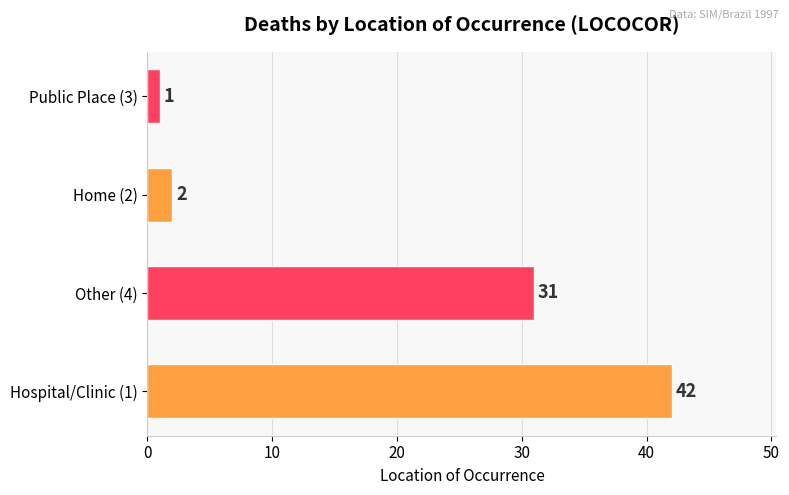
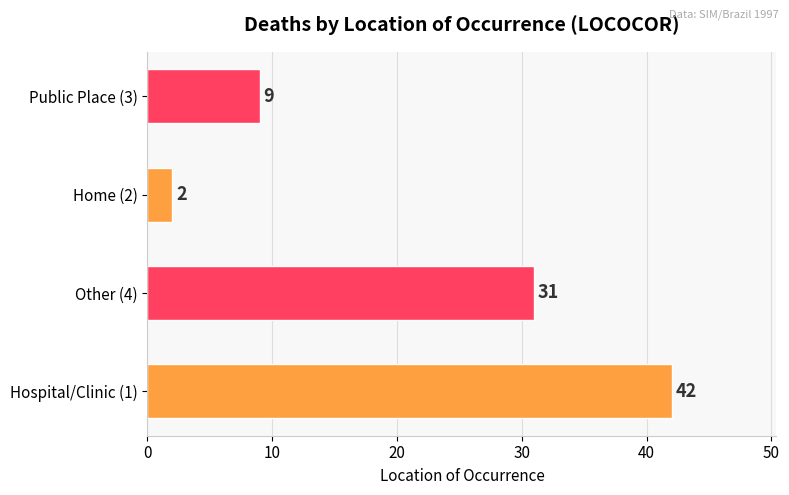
  {
-   "Public Place (3)": 1,
+   "Public Place (3)": 9,
    "Home (2)": 2,
    "Other (4)": 31,
    "Hospital/Clinic (1)": 42
  }
